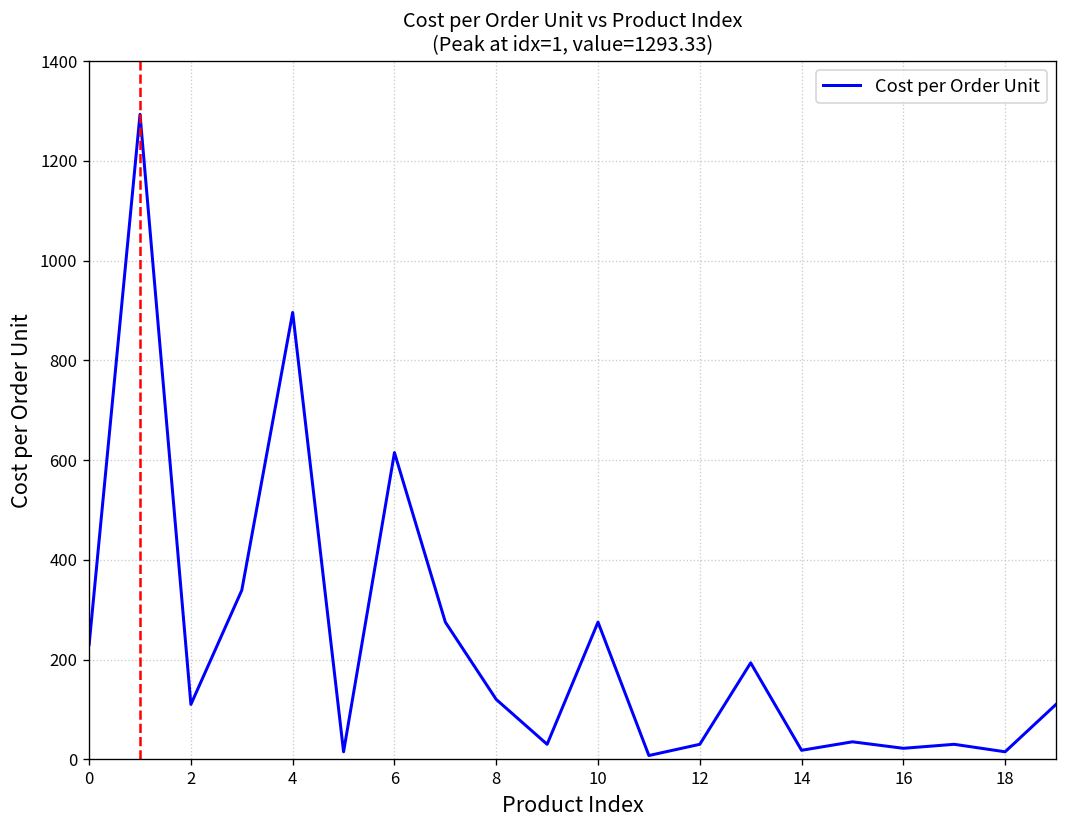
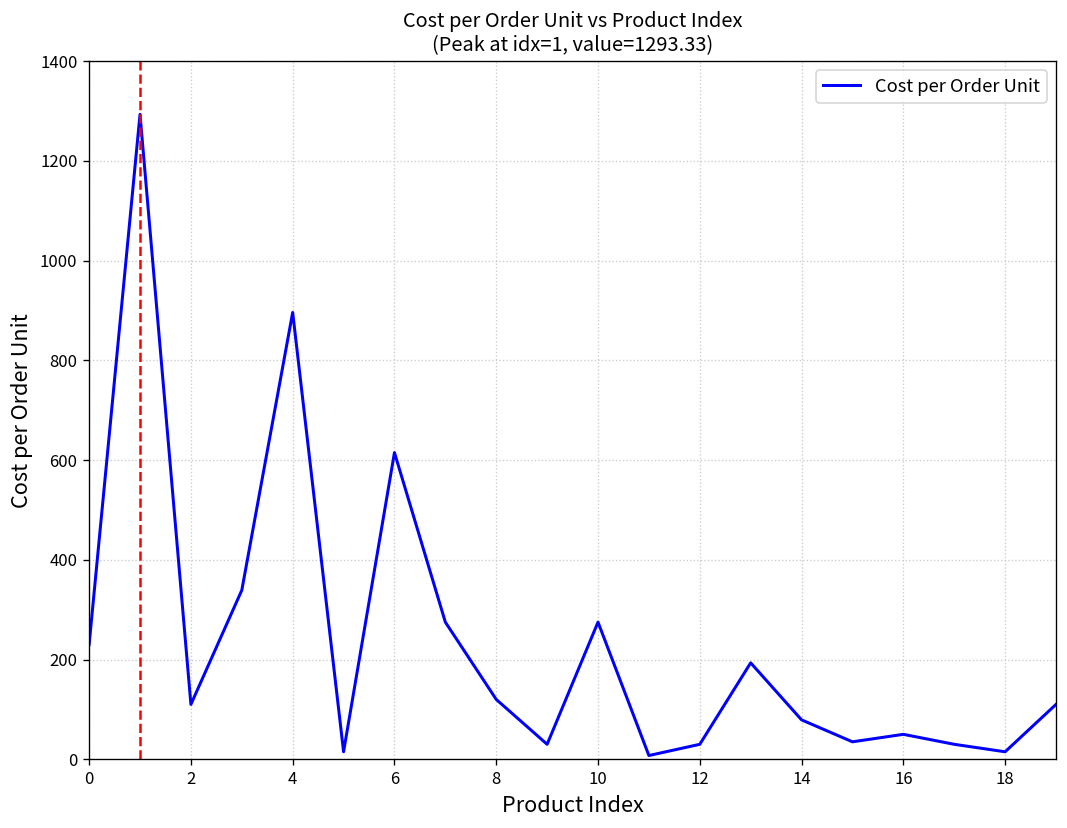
  {
    "0": 230,
    "2": 110,
    "4": 900,
    "6": 620,
    "8": 120,
    "10": 280,
    "12": 30,
-   "14": 20,
-   "16": 20,
+   "14": 80,
+   "16": 50,
    "18": 20
  }
